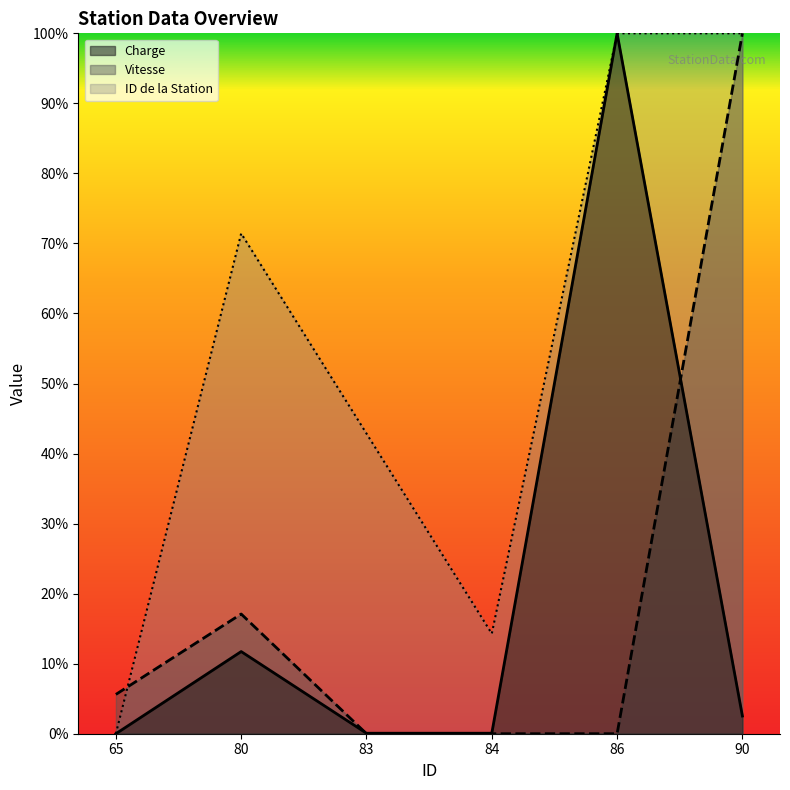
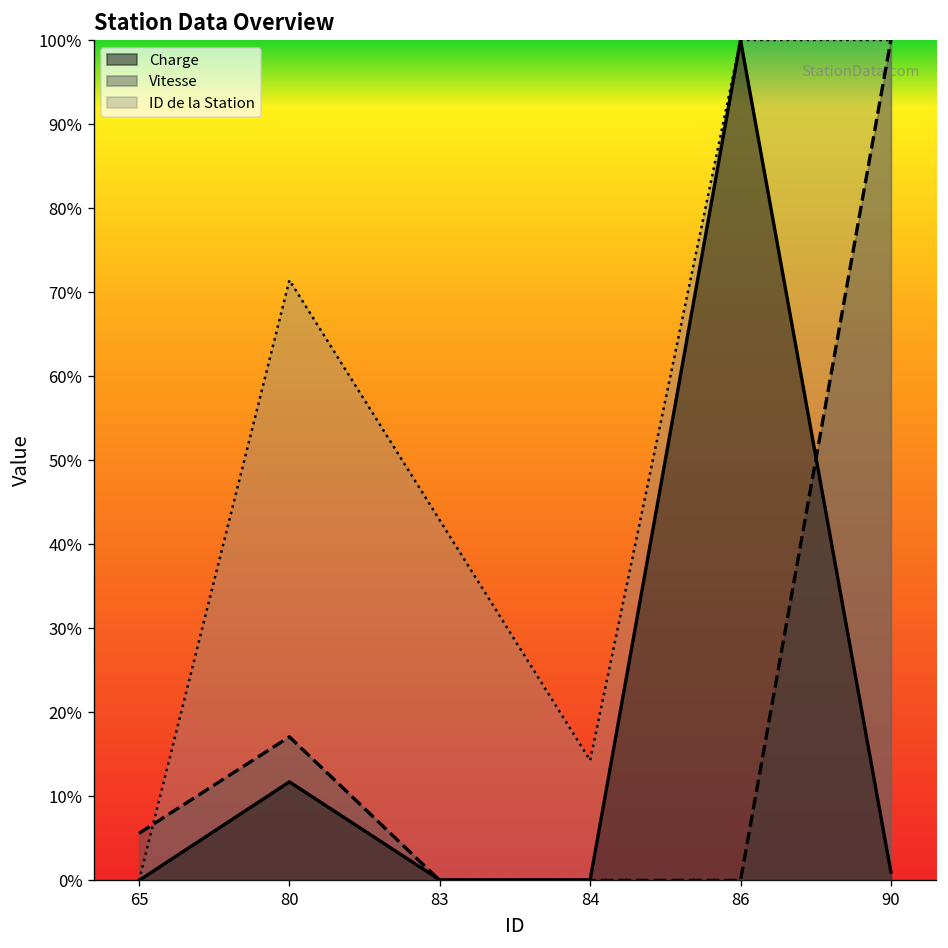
  {
    "Charge": {
      "80": "12%",
-     "90": "3%"
+     "90": "1%"
    },
    "Vitesse": {
      "65": "6%",
      "80": "17%",
      "86": "0%"
    },
    "ID de la Station": {
      "80": "71%",
      "83": "43%",
      "84": "14%"
    }
  }
